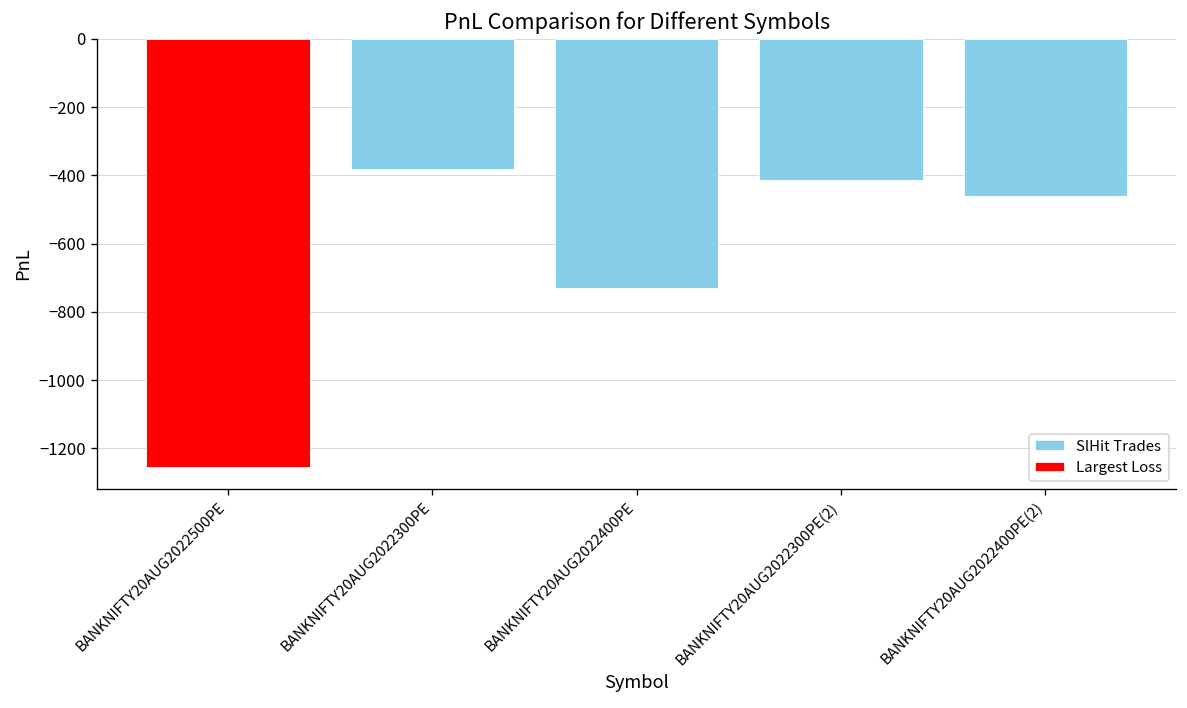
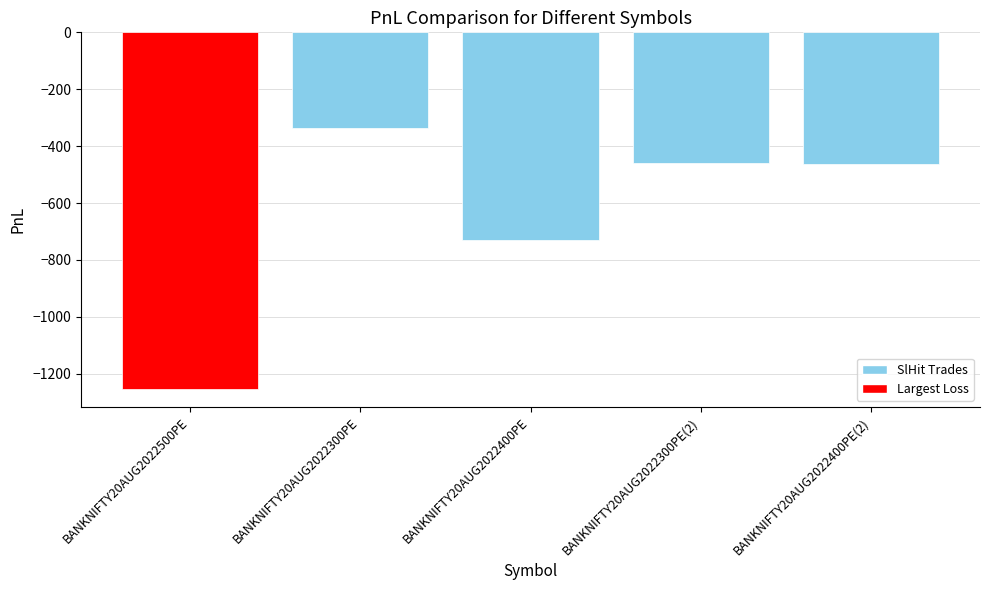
  {
    "BANKNIFTY20AUG2022500PE": -1250,
-   "BANKNIFTY20AUG2022300PE": -380,
+   "BANKNIFTY20AUG2022300PE": -340,
    "BANKNIFTY20AUG2022400PE": -730,
-   "BANKNIFTY20AUG2022300PE(2)": -410,
+   "BANKNIFTY20AUG2022300PE(2)": -460,
    "BANKNIFTY20AUG2022400PE(2)": -460
  }
